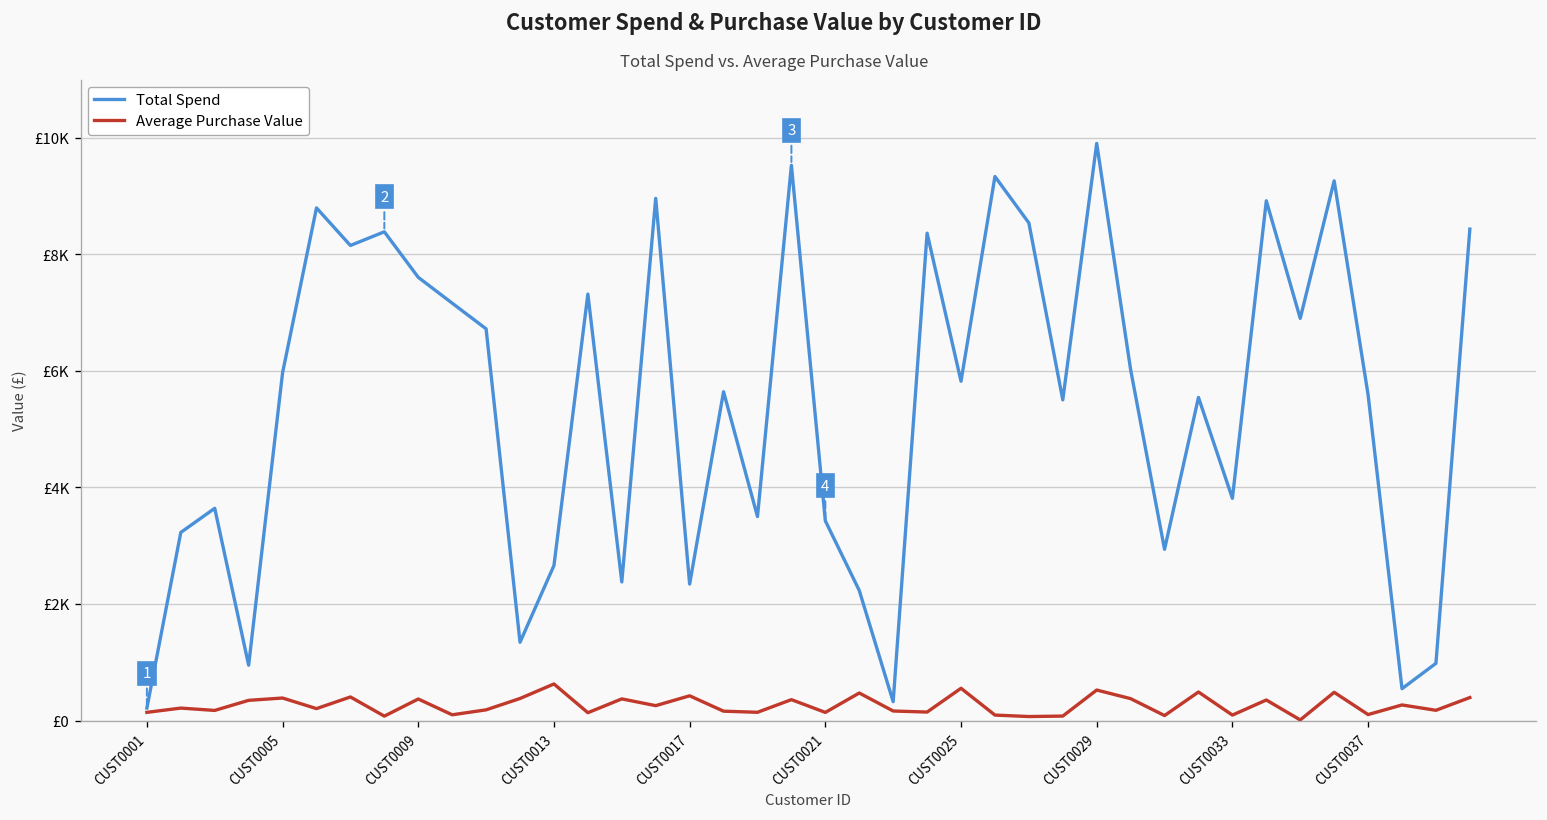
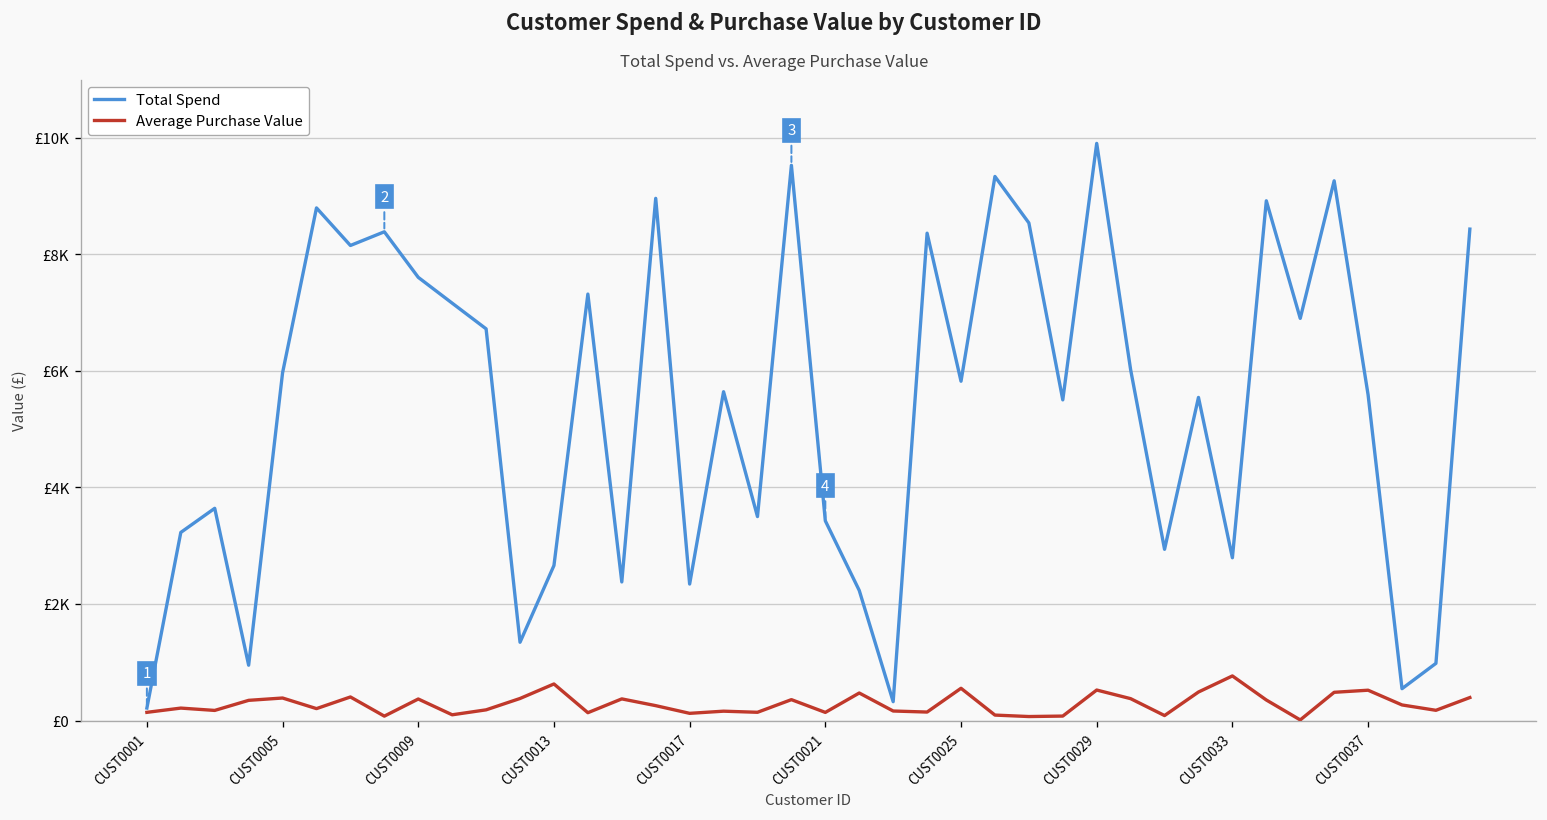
  {
    "Total Spend": {
      "CUST0005": "£6000",
      "CUST0009": "£7600",
      "CUST0013": "£2700",
      "CUST0017": "£2300",
      "CUST0025": "£5800",
      "CUST0029": "£9900",
-     "CUST0033": "£3800",
+     "CUST0033": "£2800",
      "CUST0037": "£5600"
    },
    "Average Purchase Value": {
      "CUST0001": "£100",
      "CUST0005": "£400",
      "CUST0009": "£400",
      "CUST0013": "£600",
-     "CUST0017": "£400",
+     "CUST0017": "£100",
      "CUST0021": "£100",
      "CUST0025": "£600",
      "CUST0029": "£500",
-     "CUST0033": "£100",
-     "CUST0037": "£100"
+     "CUST0033": "£800",
+     "CUST0037": "£500"
    }
  }
